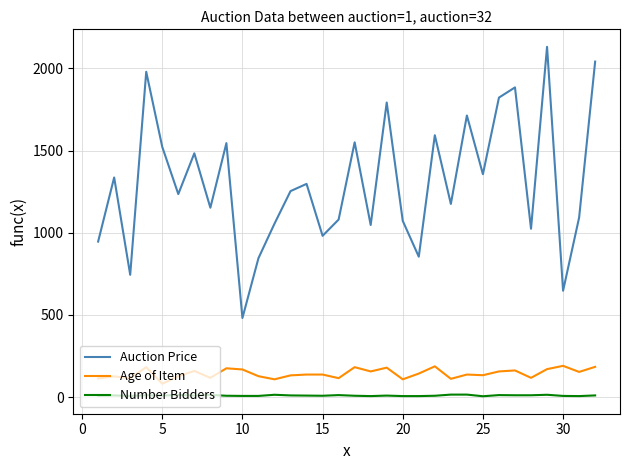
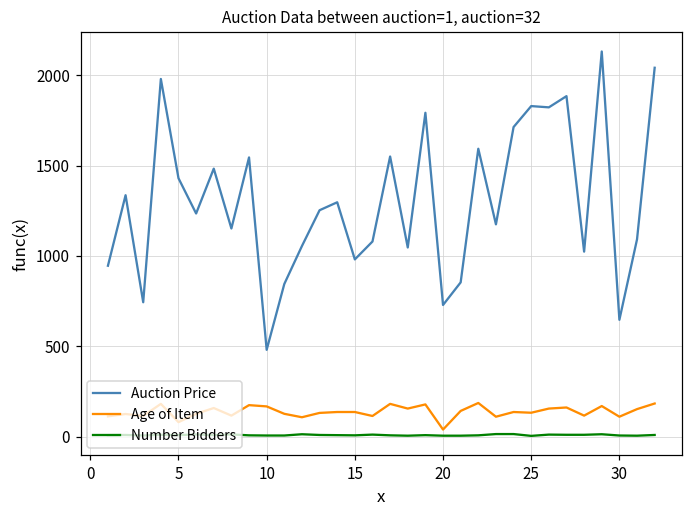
  {
    "Auction Price": {
-     "5": 1520,
+     "5": 1430,
      "10": 480,
      "15": 980,
-     "20": 1070,
-     "25": 1360,
+     "20": 730,
+     "25": 1830,
      "30": 650
    },
    "Age of Item": {
      "10": 170,
      "15": 140,
-     "20": 110,
+     "20": 40,
      "25": 130,
-     "30": 190
+     "30": 110
    },
    "Number Bidders": {
      "10": 10,
      "15": 10,
      "20": 10,
      "25": 10,
      "30": 10
    }
  }
